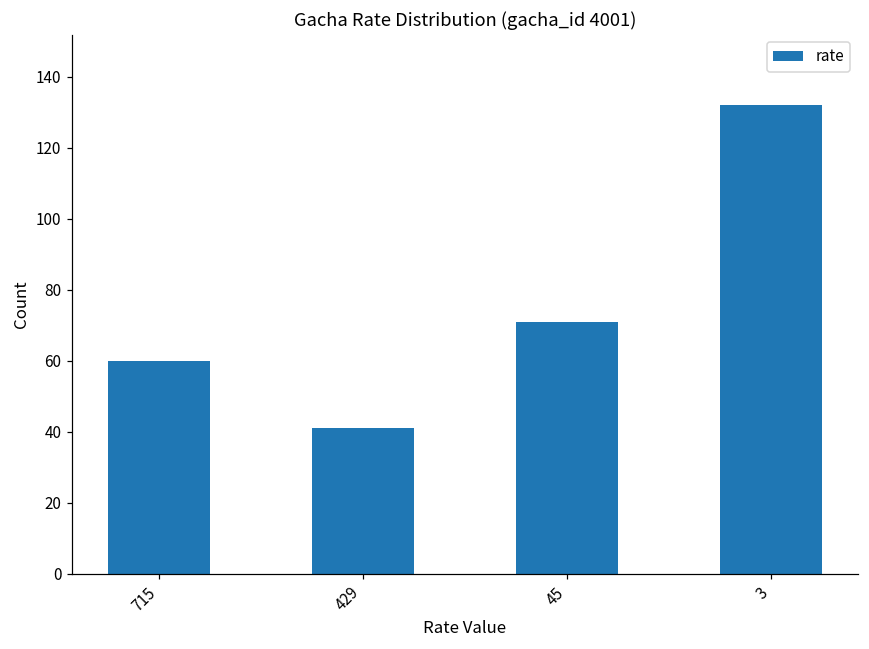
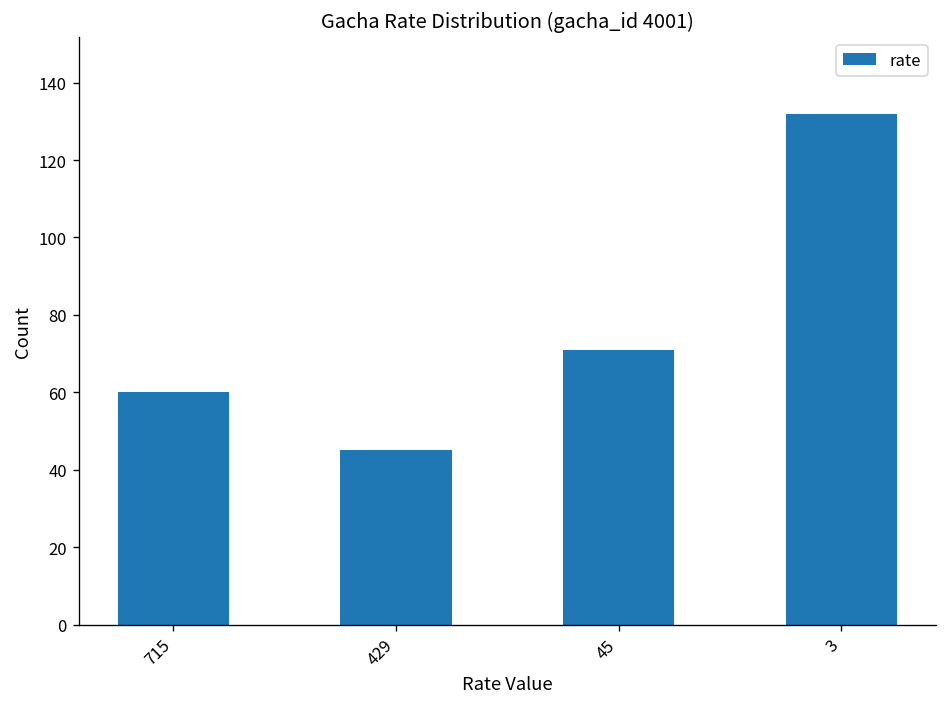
  {
    "715": 60,
-   "429": 41,
+   "429": 45,
    "45": 71,
    "3": 132
  }
